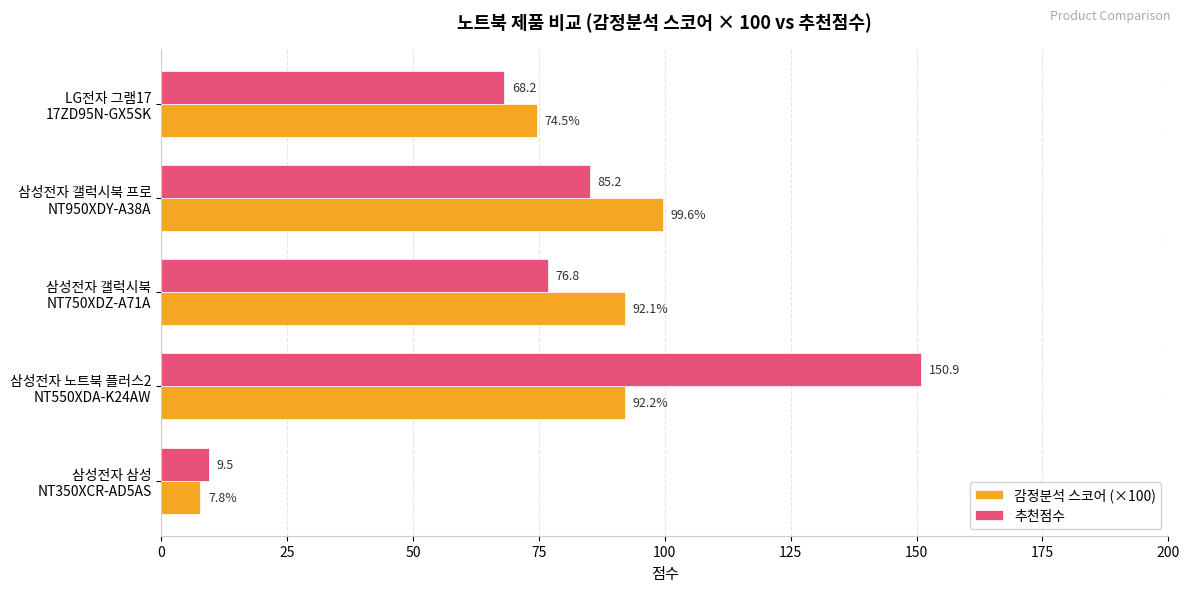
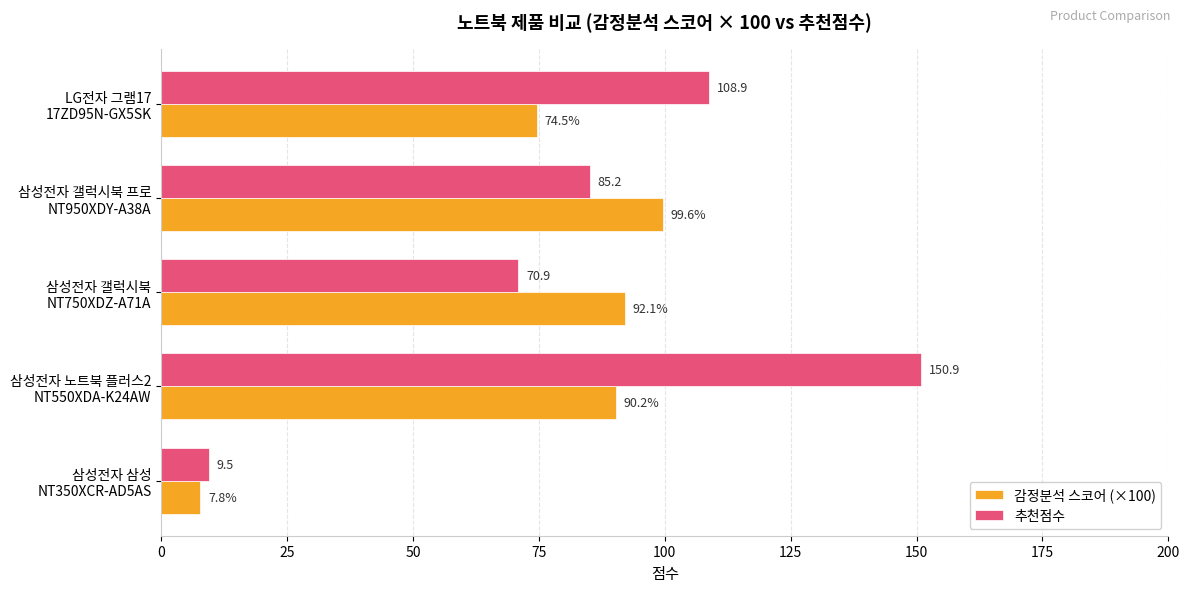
  {
    "감정분석 스코어 (×100)": {
      "LG전자 그램17 17ZD95N-GX5SK": "74.5%",
      "삼성전자 갤럭시북 프로 NT950XDY-A38A": "99.6%",
      "삼성전자 갤럭시북 NT750XDZ-A71A": "92.1%",
-     "삼성전자 노트북 플러스2 NT550XDA-K24AW": "92.2%",
+     "삼성전자 노트북 플러스2 NT550XDA-K24AW": "90.2%",
      "삼성전자 삼성 NT350XCR-AD5AS": "7.8%"
    },
    "추천점수": {
-     "LG전자 그램17 17ZD95N-GX5SK": "68.2",
+     "LG전자 그램17 17ZD95N-GX5SK": "108.9",
      "삼성전자 갤럭시북 프로 NT950XDY-A38A": "85.2",
-     "삼성전자 갤럭시북 NT750XDZ-A71A": "76.8",
+     "삼성전자 갤럭시북 NT750XDZ-A71A": "70.9",
      "삼성전자 노트북 플러스2 NT550XDA-K24AW": "150.9",
      "삼성전자 삼성 NT350XCR-AD5AS": "9.5"
    }
  }
